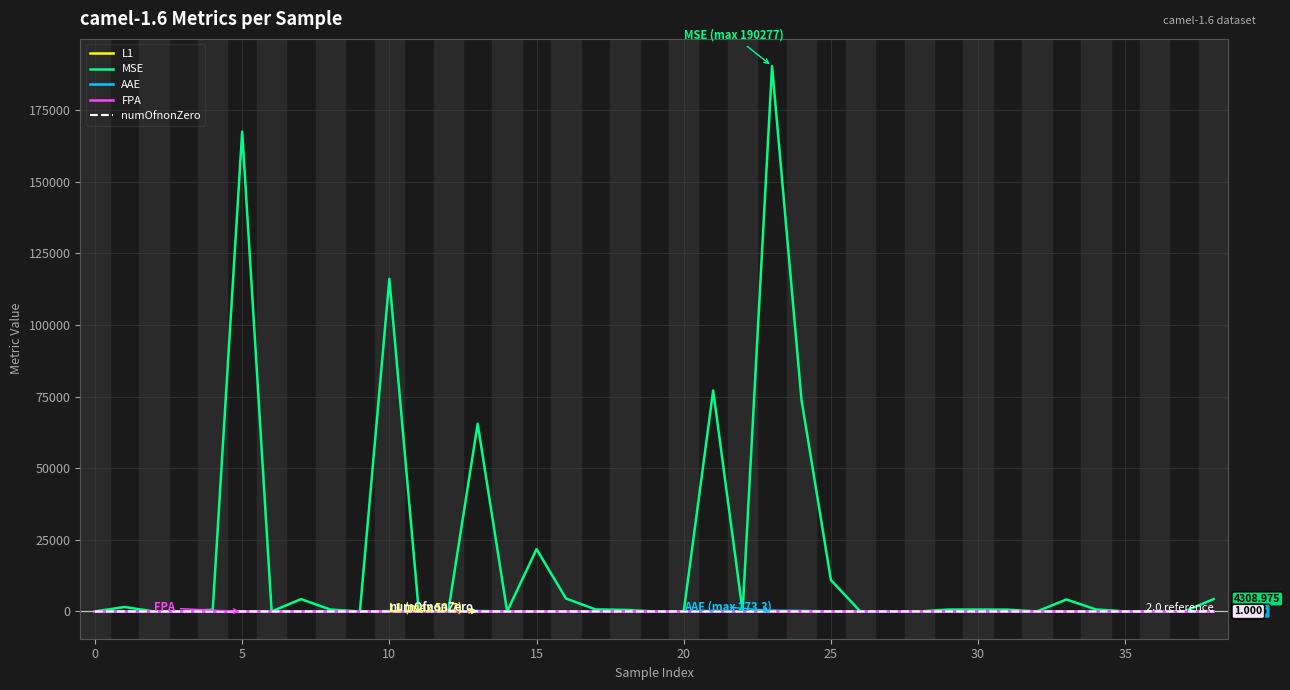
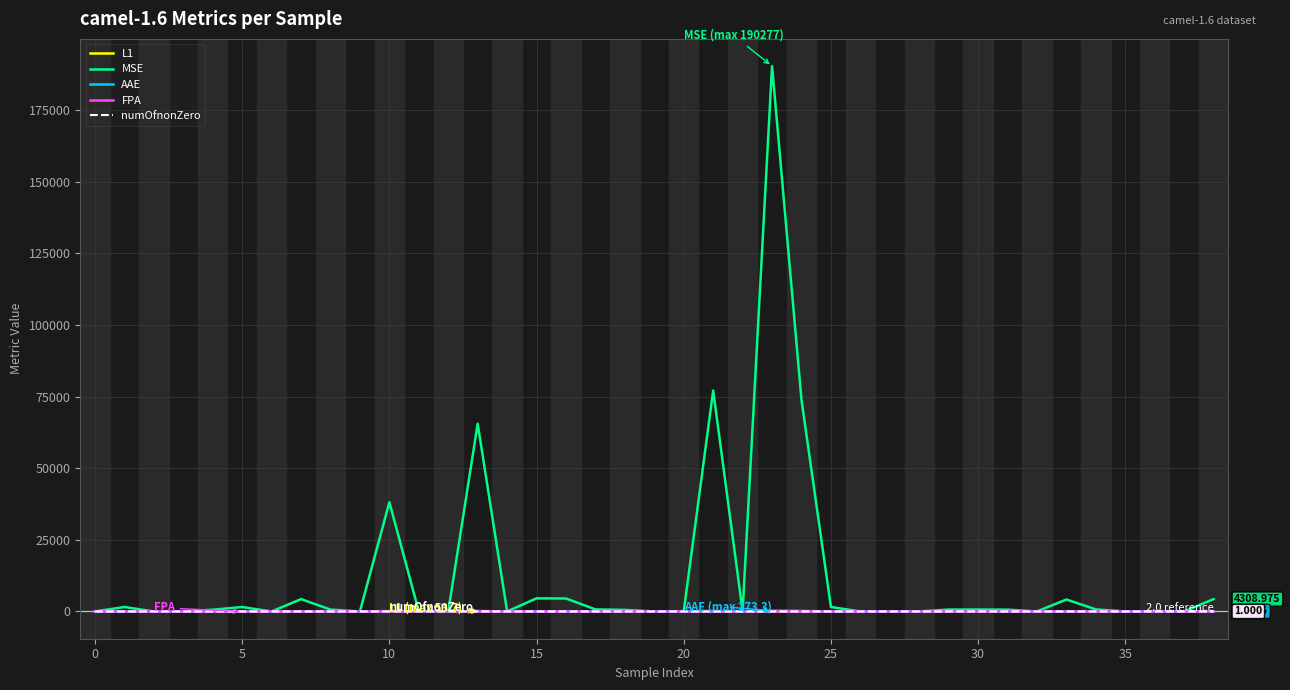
  {
    "MSE": {
-     "5": 167000,
-     "10": 116000,
-     "15": 22000,
-     "25": 11000
+     "5": 2000,
+     "10": 38000,
+     "15": 5000,
+     "25": 2000
    }
  }
